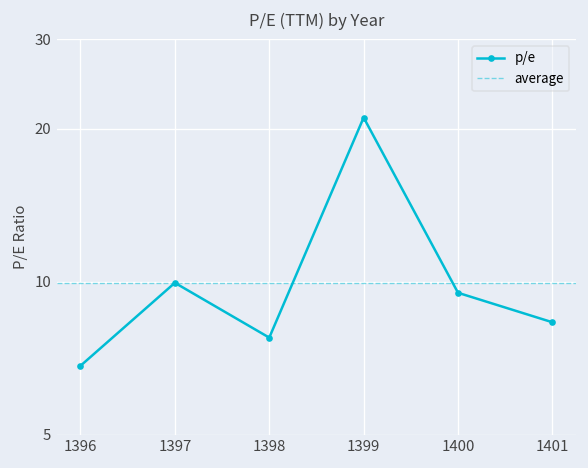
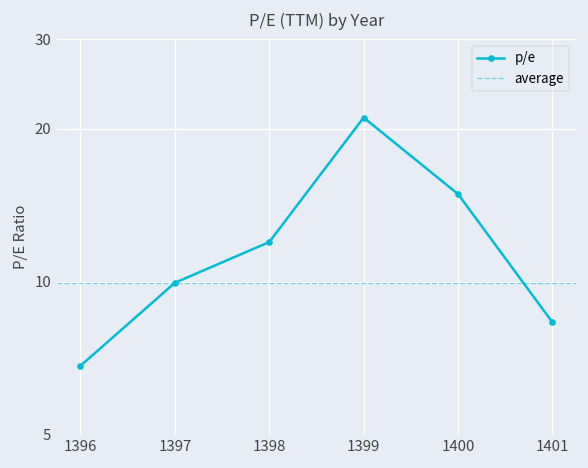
  {
    "1396": 6.8,
    "1397": 10.0,
-   "1398": 7.8,
+   "1398": 12.0,
    "1399": 21,
-   "1400": 9.5,
+   "1400": 14.9,
    "1401": 8.3
  }
